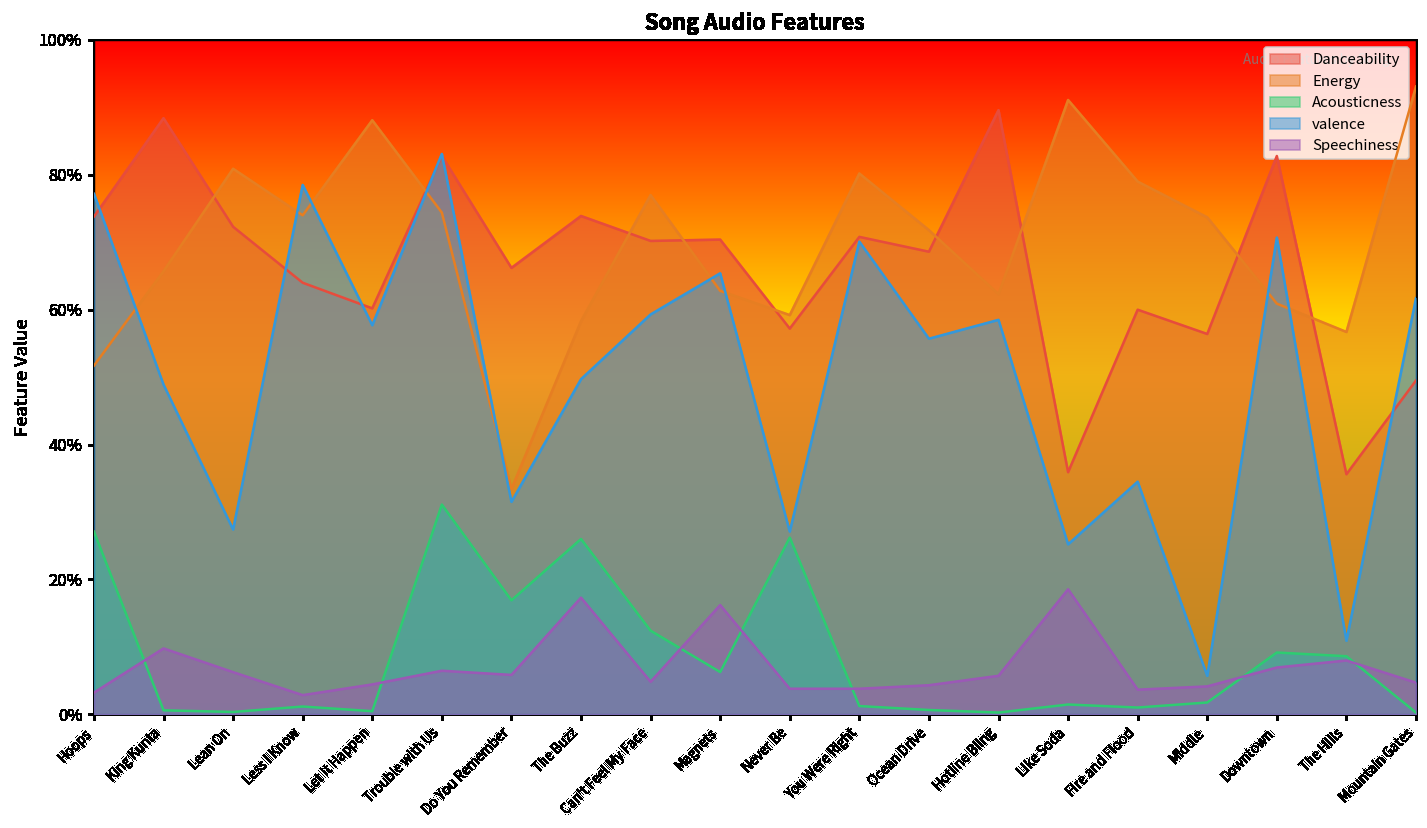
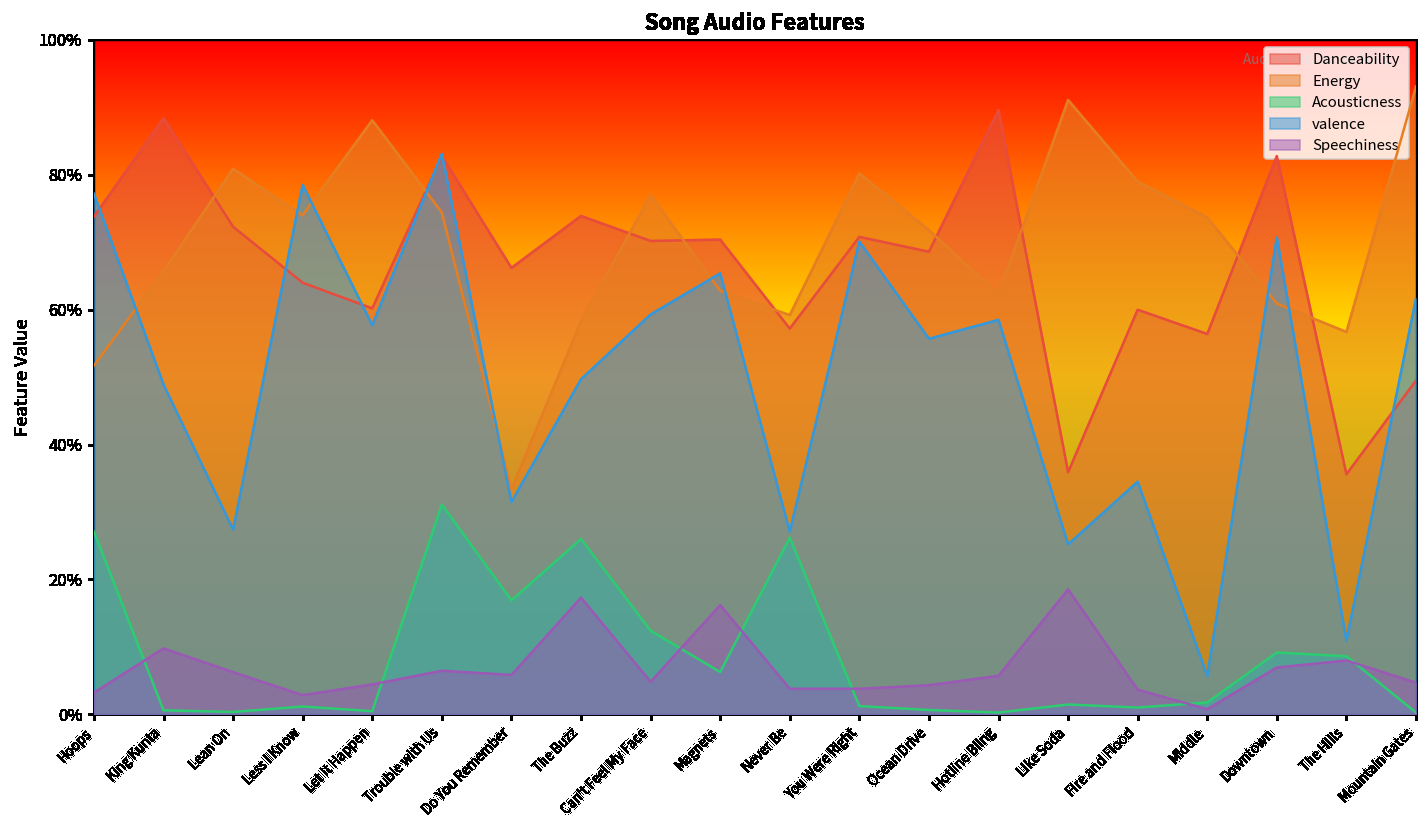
  {
    "Acousticness": {
      "Hoops": "27%",
      "King Kunta": "1%",
      "Lean On": "0%",
      "Less I Know": "1%",
      "Let It Happen": "0%",
      "Trouble with Us": "31%",
      "Do You Remember": "17%",
      "The Buzz": "26%",
      "Can't Feel My Face": "12%",
      "Magnets": "6%",
      "Never Be": "26%",
      "You Were Right": "1%",
      "Ocean Drive": "1%",
      "Hotline Bling": "0%",
      "Like Soda": "1%",
      "Fire and Flood": "1%",
      "Middle": "2%",
      "Downtown": "9%",
      "The Hills": "9%",
      "Mountain Gates": "0%"
    },
    "valence": {
      "Hoops": "77%",
      "King Kunta": "49%",
      "Lean On": "27%",
      "Less I Know": "79%",
      "Let It Happen": "58%",
      "Do You Remember": "32%",
      "The Buzz": "50%",
      "Can't Feel My Face": "59%",
      "Magnets": "65%",
      "Never Be": "27%",
      "You Were Right": "70%",
      "Ocean Drive": "56%",
      "Hotline Bling": "59%",
      "Like Soda": "25%",
      "Fire and Flood": "35%",
      "Middle": "6%",
      "Downtown": "71%",
      "The Hills": "11%",
      "Mountain Gates": "62%"
    },
    "Speechiness": {
      "Hoops": "3%",
      "King Kunta": "10%",
      "Lean On": "6%",
      "Less I Know": "3%",
      "Let It Happen": "4%",
      "Trouble with Us": "6%",
      "Do You Remember": "6%",
      "The Buzz": "17%",
      "Can't Feel My Face": "5%",
      "Magnets": "16%",
      "Never Be": "4%",
      "You Were Right": "4%",
      "Ocean Drive": "4%",
      "Hotline Bling": "6%",
      "Like Soda": "19%",
      "Fire and Flood": "4%",
-     "Middle": "4%",
+     "Middle": "1%",
      "Downtown": "7%",
      "The Hills": "8%",
      "Mountain Gates": "5%"
    }
  }
